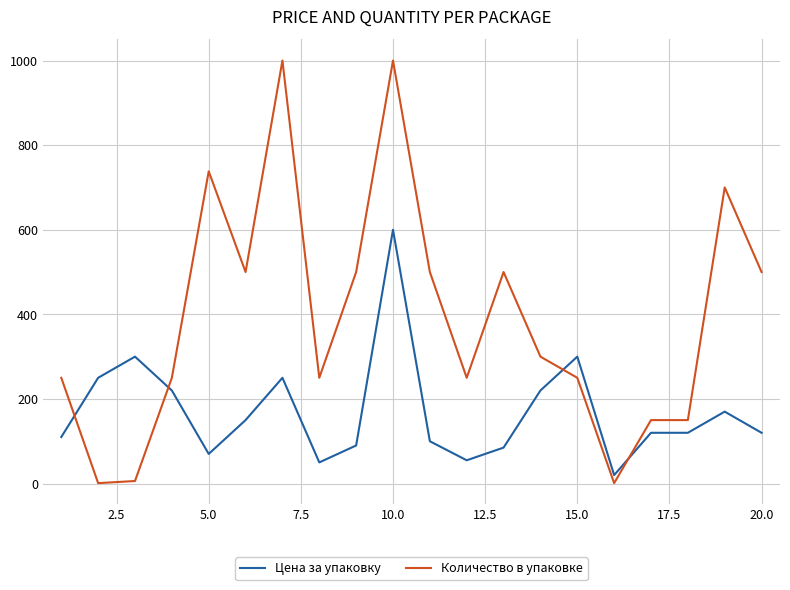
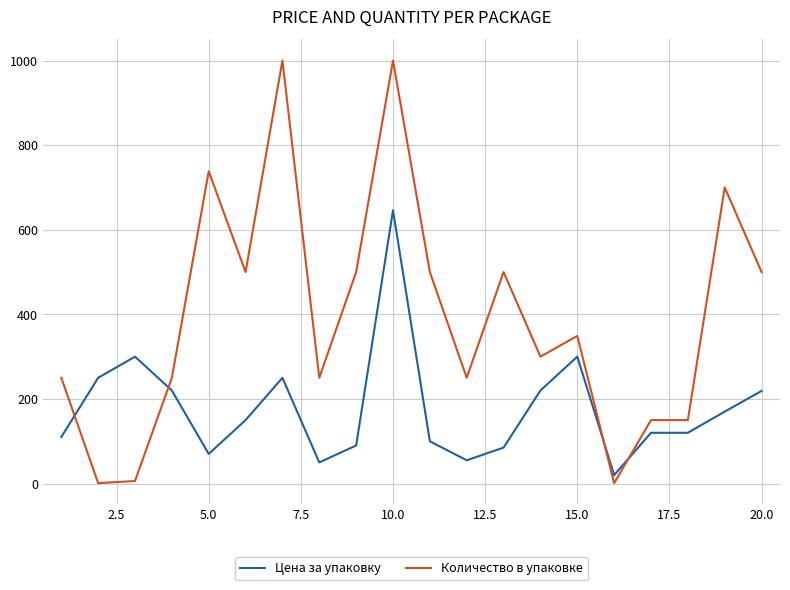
  {
    "Цена за упаковку": {
      "5.0": 70,
-     "10.0": 600,
+     "10.0": 650,
      "15.0": 300,
-     "20.0": 120
+     "20.0": 220
    },
    "Количество в упаковке": {
      "5.0": 740,
      "10.0": 1000,
-     "15.0": 250,
+     "15.0": 350,
      "20.0": 500
    }
  }
